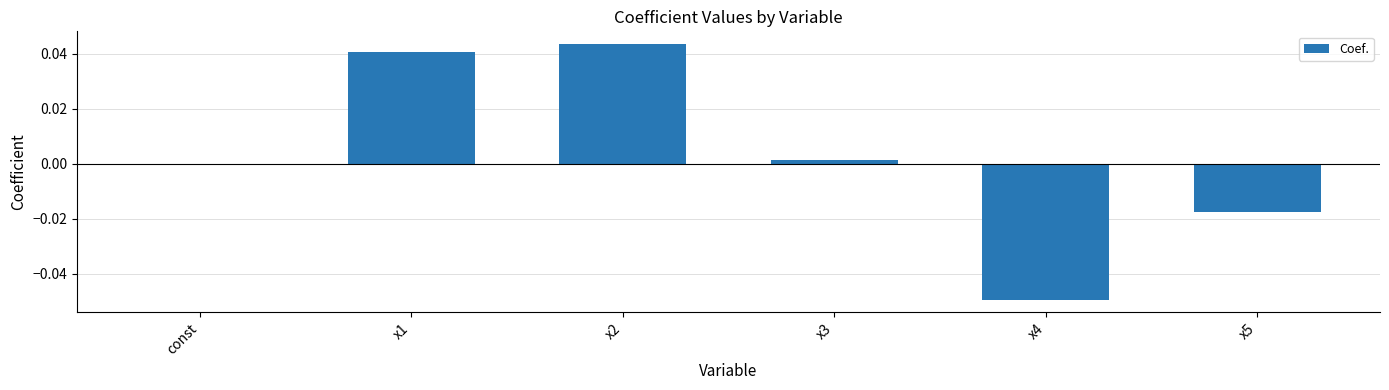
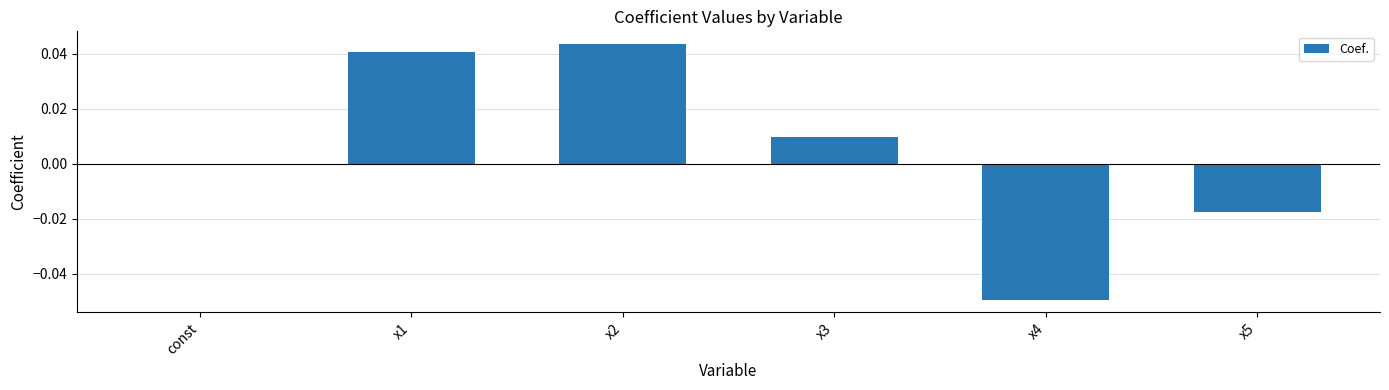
  {
    "x1": 0.041,
    "x2": 0.044,
-   "x3": 0.001,
+   "x3": 0.010,
    "x4": -0.049,
    "x5": -0.018
  }
